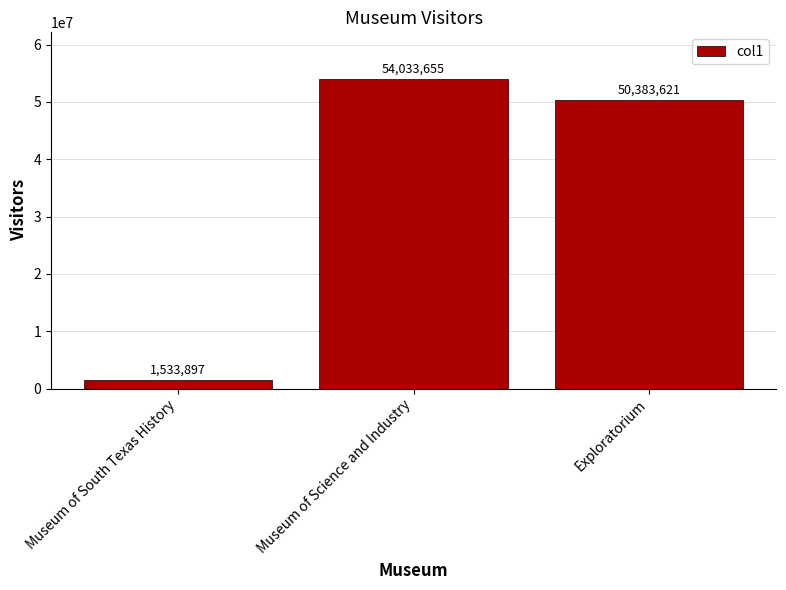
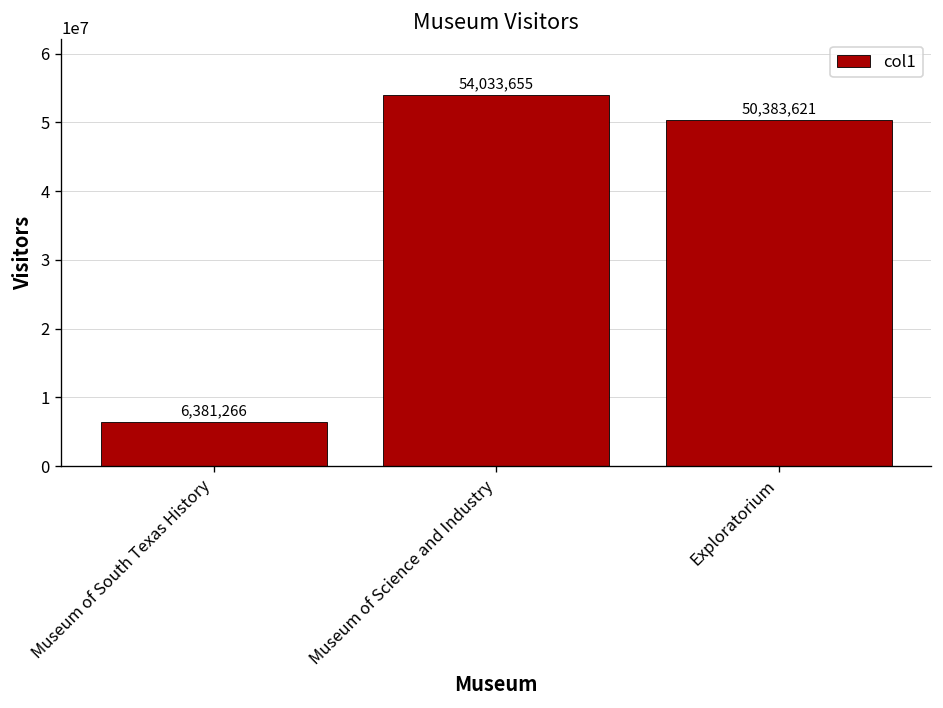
  {
-   "Museum of South Texas History": "1,533,897",
+   "Museum of South Texas History": "6,381,266",
    "Museum of Science and Industry": "54,033,655",
    "Exploratorium": "50,383,621"
  }
